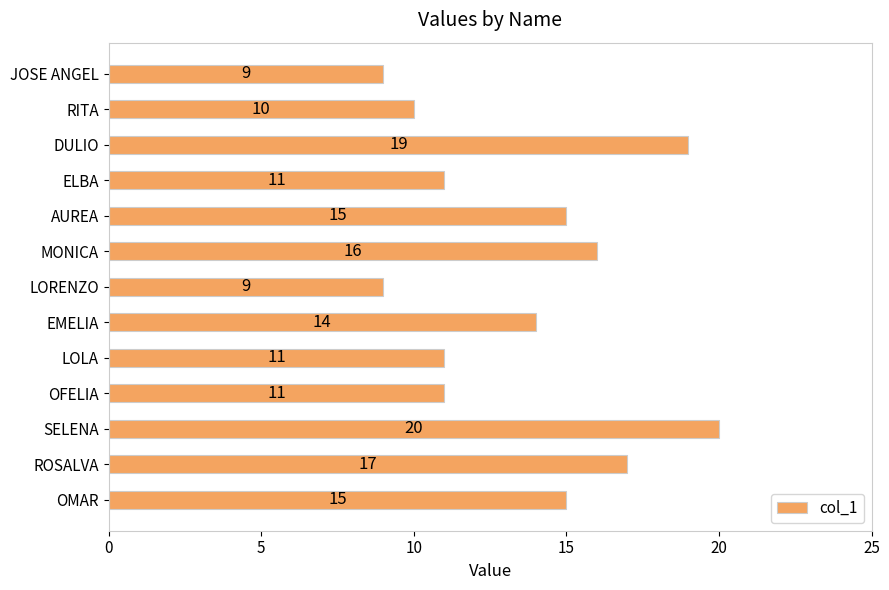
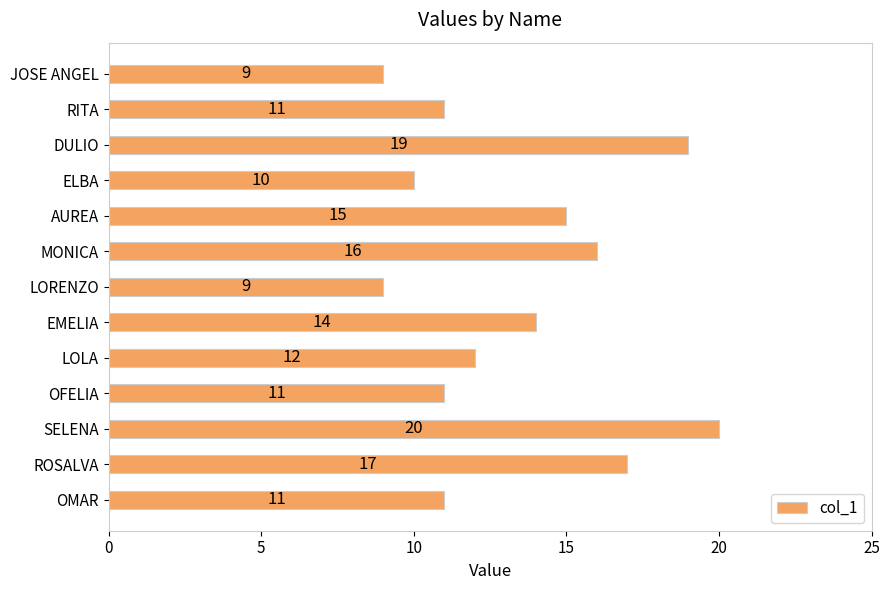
  {
    "JOSE ANGEL": 9,
-   "RITA": 10,
+   "RITA": 11,
    "DULIO": 19,
-   "ELBA": 11,
+   "ELBA": 10,
    "AUREA": 15,
    "MONICA": 16,
    "LORENZO": 9,
    "EMELIA": 14,
-   "LOLA": 11,
+   "LOLA": 12,
    "OFELIA": 11,
    "SELENA": 20,
    "ROSALVA": 17,
-   "OMAR": 15
+   "OMAR": 11
  }
